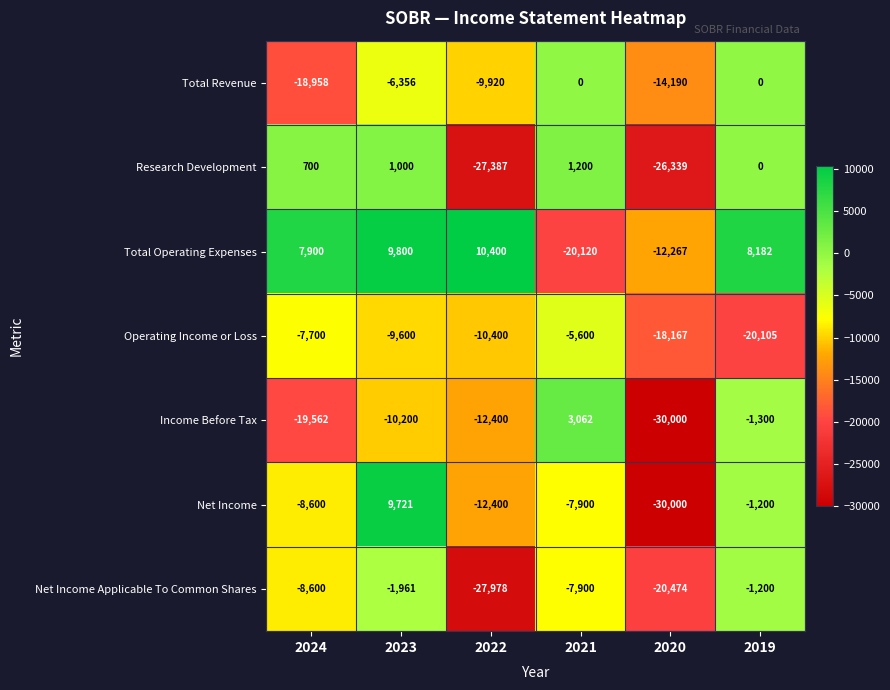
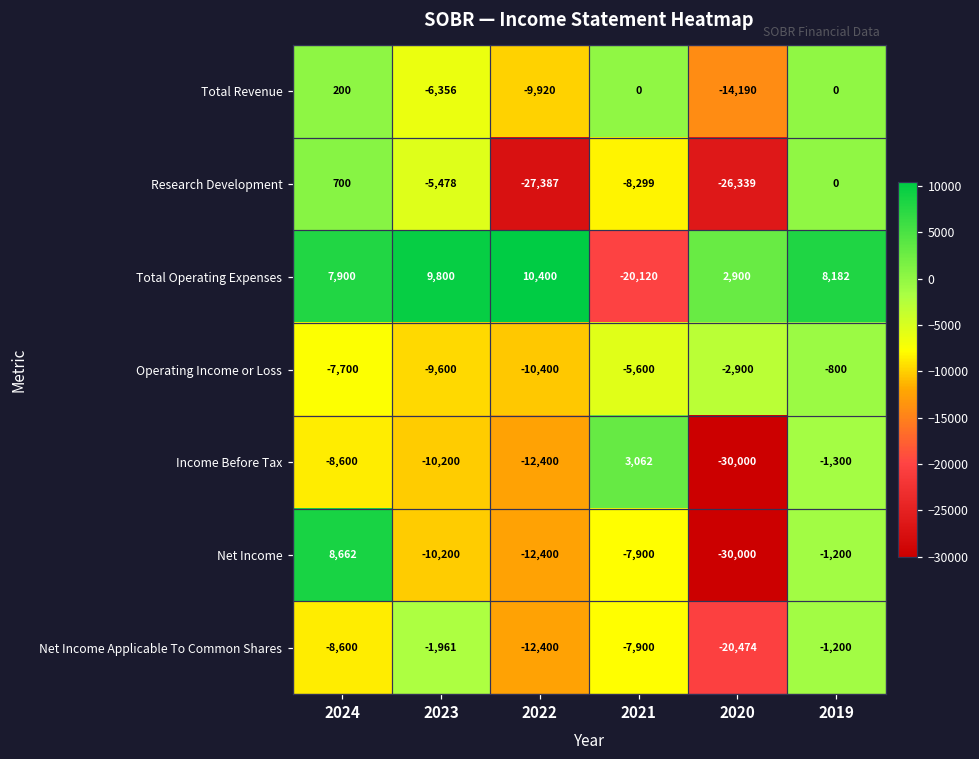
  {
    "Total Revenue": {
-     "2024": "-18,958",
+     "2024": "200",
      "2023": "-6,356",
      "2022": "-9,920",
      "2021": "0",
      "2020": "-14,190",
      "2019": "0"
    },
    "Research Development": {
      "2024": "700",
-     "2023": "1,000",
+     "2023": "-5,478",
      "2022": "-27,387",
-     "2021": "1,200",
+     "2021": "-8,299",
      "2020": "-26,339",
      "2019": "0"
    },
    "Total Operating Expenses": {
      "2024": "7,900",
      "2023": "9,800",
      "2022": "10,400",
      "2021": "-20,120",
-     "2020": "-12,267",
+     "2020": "2,900",
      "2019": "8,182"
    },
    "Operating Income or Loss": {
      "2024": "-7,700",
      "2023": "-9,600",
      "2022": "-10,400",
      "2021": "-5,600",
-     "2020": "-18,167",
-     "2019": "-20,105"
+     "2020": "-2,900",
+     "2019": "-800"
    },
    "Income Before Tax": {
-     "2024": "-19,562",
+     "2024": "-8,600",
      "2023": "-10,200",
      "2022": "-12,400",
      "2021": "3,062",
      "2020": "-30,000",
      "2019": "-1,300"
    },
    "Net Income": {
-     "2024": "-8,600",
-     "2023": "9,721",
+     "2024": "8,662",
+     "2023": "-10,200",
      "2022": "-12,400",
      "2021": "-7,900",
      "2020": "-30,000",
      "2019": "-1,200"
    },
    "Net Income Applicable To Common Shares": {
      "2024": "-8,600",
      "2023": "-1,961",
-     "2022": "-27,978",
+     "2022": "-12,400",
      "2021": "-7,900",
      "2020": "-20,474",
      "2019": "-1,200"
    }
  }
